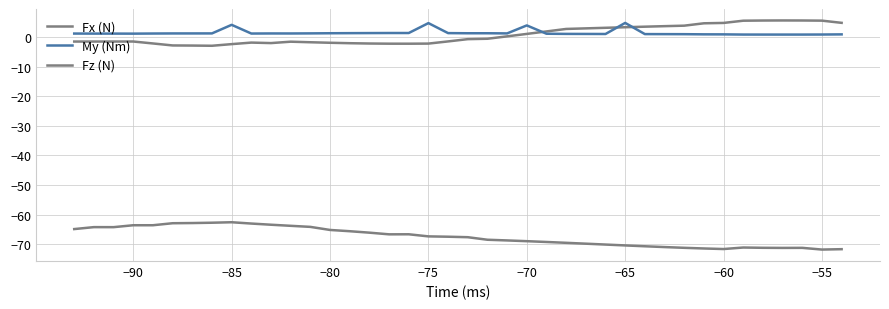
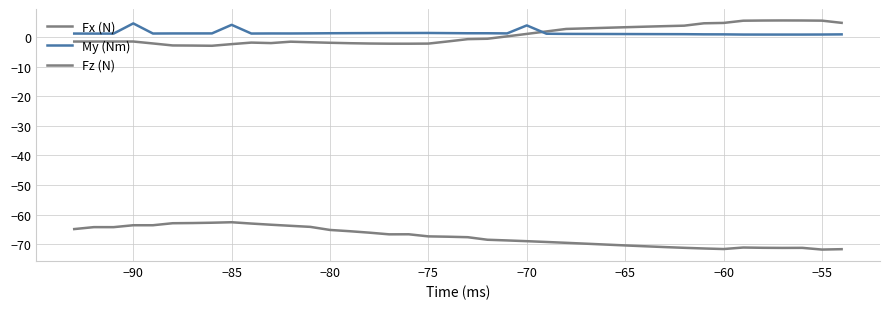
  {
    "My (Nm)": {
-     "−90": 1,
+     "−90": 5,
      "−85": 4,
      "−80": 1,
-     "−75": 5,
+     "−75": 2,
      "−70": 4,
-     "−65": 5,
+     "−65": 1,
      "−60": 1,
      "−55": 1
    }
  }
